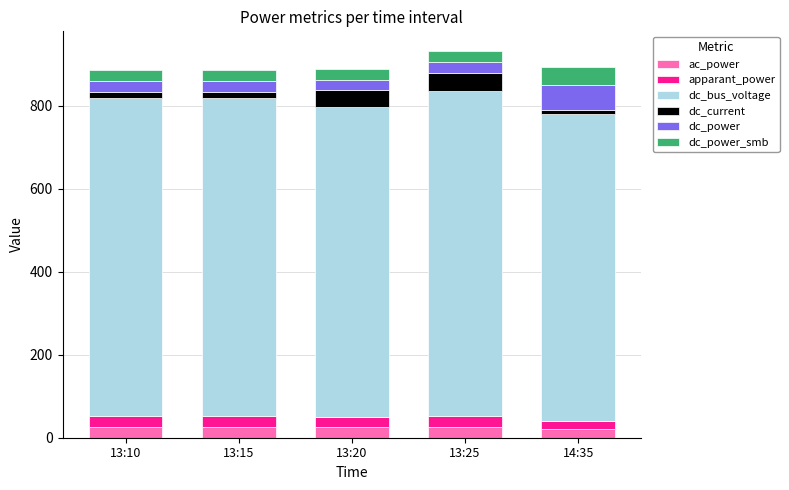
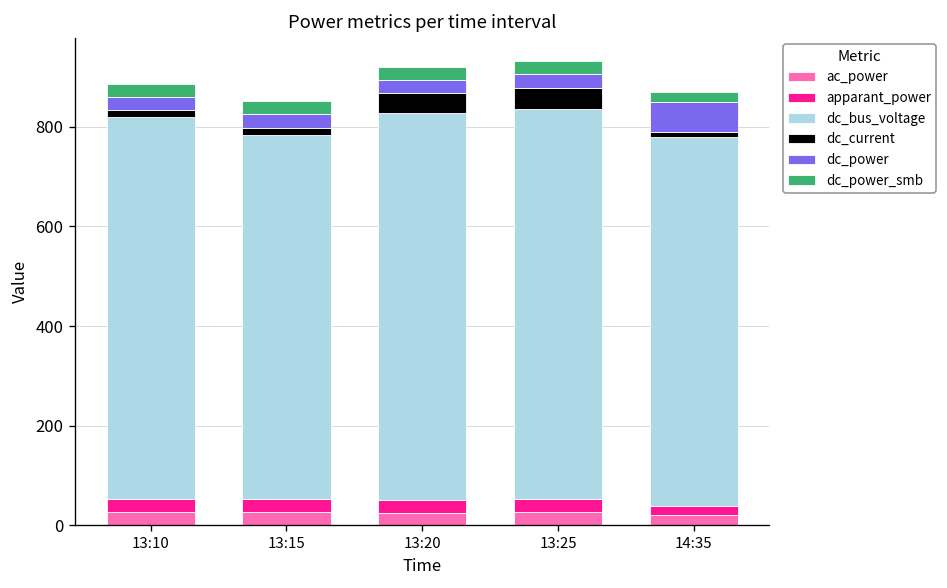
  {
    "ac_power": {
      "13:10": 30,
      "13:15": 30,
      "13:20": 30,
      "13:25": 30,
      "14:35": 20
    },
    "apparant_power": {
      "13:10": 30,
      "13:15": 30,
      "13:20": 30,
      "13:25": 30,
      "14:35": 20
    },
    "dc_bus_voltage": {
      "13:10": 770,
-     "13:15": 770,
-     "13:20": 750,
+     "13:15": 730,
+     "13:20": 780,
      "13:25": 780,
      "14:35": 740
    },
    "dc_current": {
      "13:10": 10,
      "13:15": 20,
      "13:20": 40,
      "13:25": 40,
      "14:35": 10
    },
    "dc_power": {
      "13:10": 30,
      "13:15": 30,
      "13:20": 30,
      "13:25": 30,
      "14:35": 60
    },
    "dc_power_smb": {
      "13:10": 30,
      "13:15": 30,
      "13:20": 30,
      "13:25": 30,
-     "14:35": 40
+     "14:35": 20
    }
  }
